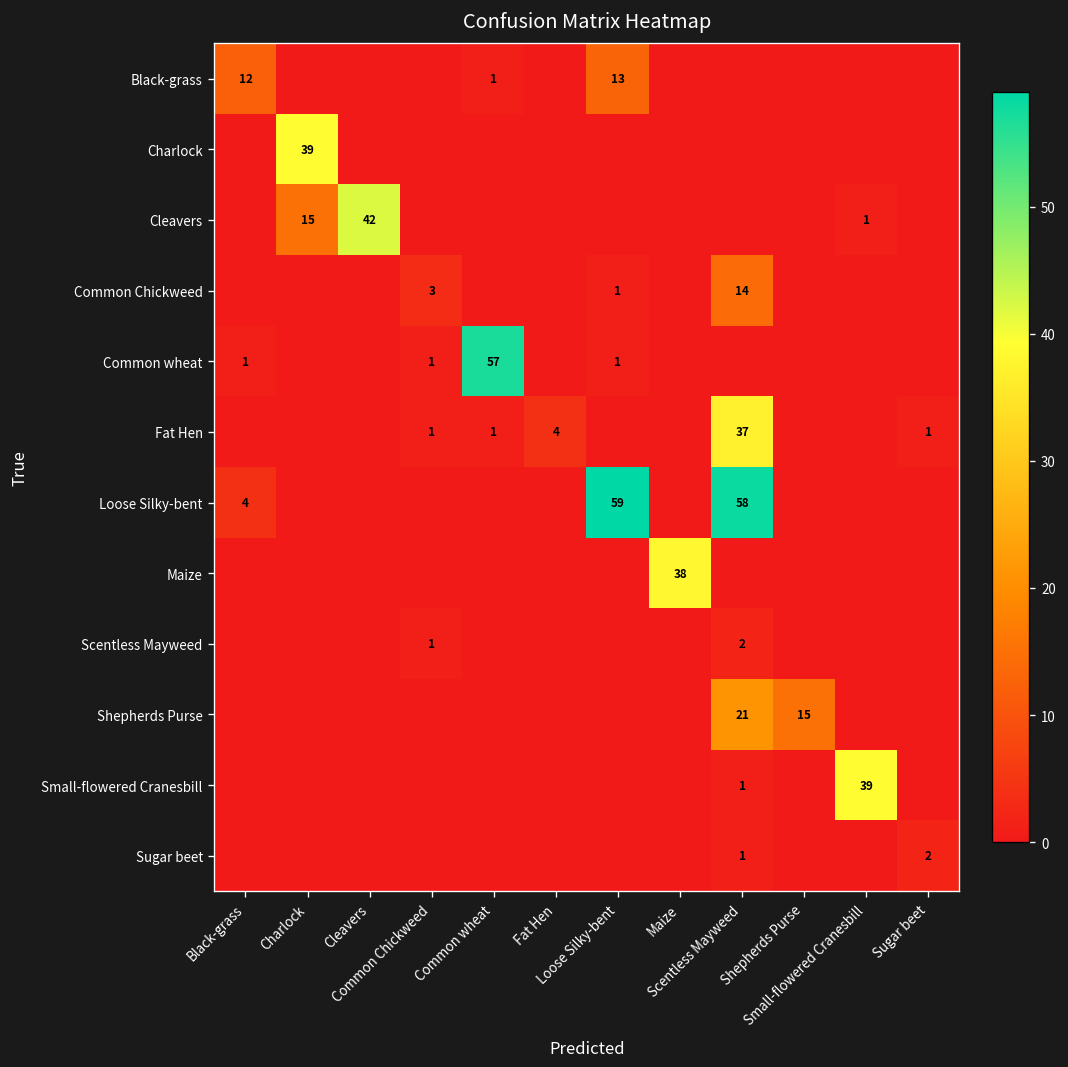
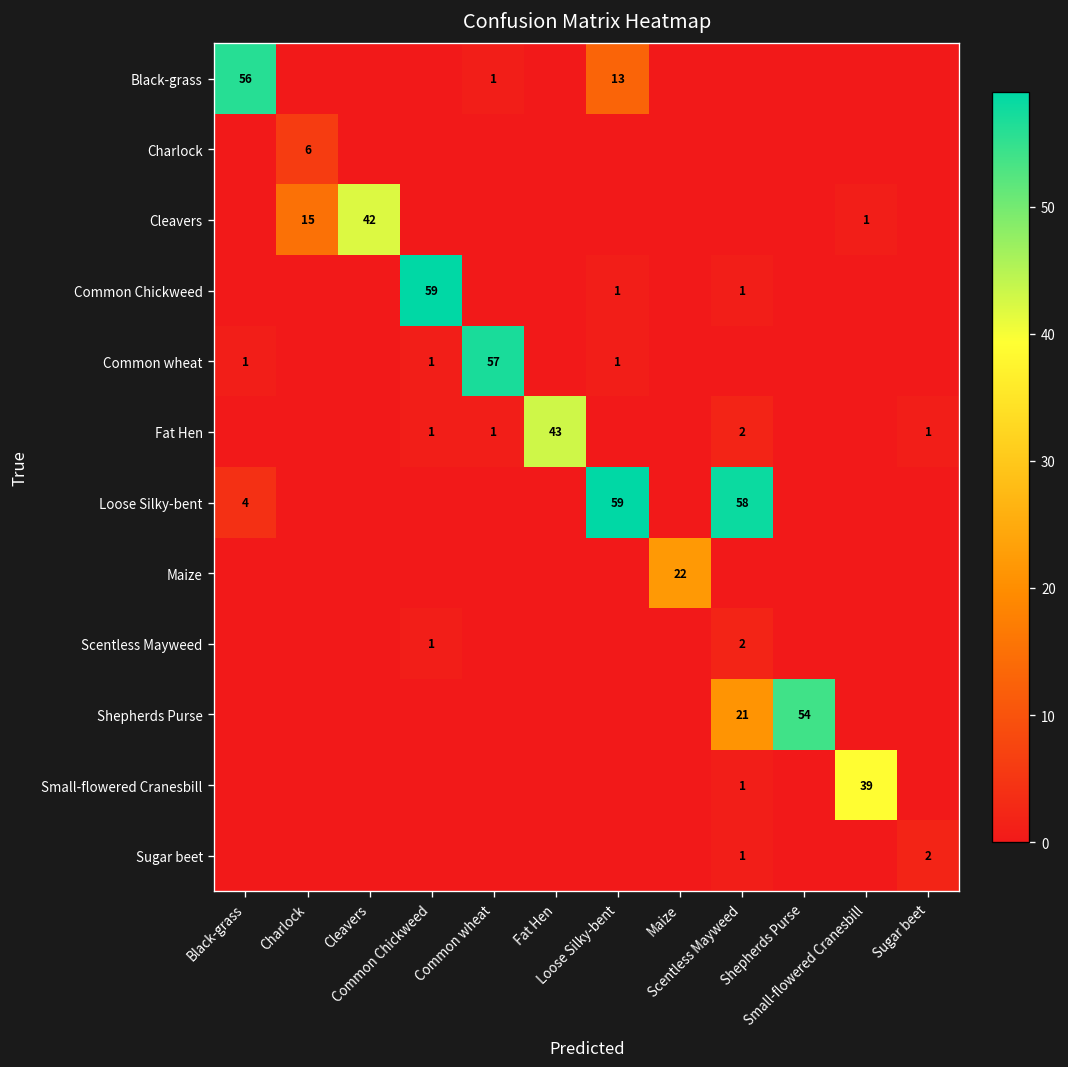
  {
    "Black-grass": {
-     "Black-grass": 12,
+     "Black-grass": 56,
      "Common wheat": 1,
      "Loose Silky-bent": 13
    },
    "Charlock": {
-     "Charlock": 39
+     "Charlock": 6
    },
    "Cleavers": {
      "Charlock": 15,
      "Cleavers": 42,
      "Small-flowered Cranesbill": 1
    },
    "Common Chickweed": {
-     "Common Chickweed": 3,
+     "Common Chickweed": 59,
      "Loose Silky-bent": 1,
-     "Scentless Mayweed": 14
+     "Scentless Mayweed": 1
    },
    "Common wheat": {
      "Black-grass": 1,
      "Common Chickweed": 1,
      "Common wheat": 57,
      "Loose Silky-bent": 1
    },
    "Fat Hen": {
      "Common Chickweed": 1,
      "Common wheat": 1,
-     "Fat Hen": 4,
-     "Scentless Mayweed": 37,
+     "Fat Hen": 43,
+     "Scentless Mayweed": 2,
      "Sugar beet": 1
    },
    "Loose Silky-bent": {
      "Black-grass": 4,
      "Loose Silky-bent": 59,
      "Scentless Mayweed": 58
    },
    "Maize": {
-     "Maize": 38
+     "Maize": 22
    },
    "Scentless Mayweed": {
      "Common Chickweed": 1,
      "Scentless Mayweed": 2
    },
    "Shepherds Purse": {
      "Scentless Mayweed": 21,
-     "Shepherds Purse": 15
+     "Shepherds Purse": 54
    },
    "Small-flowered Cranesbill": {
      "Scentless Mayweed": 1,
      "Small-flowered Cranesbill": 39
    },
    "Sugar beet": {
      "Scentless Mayweed": 1,
      "Sugar beet": 2
    }
  }
